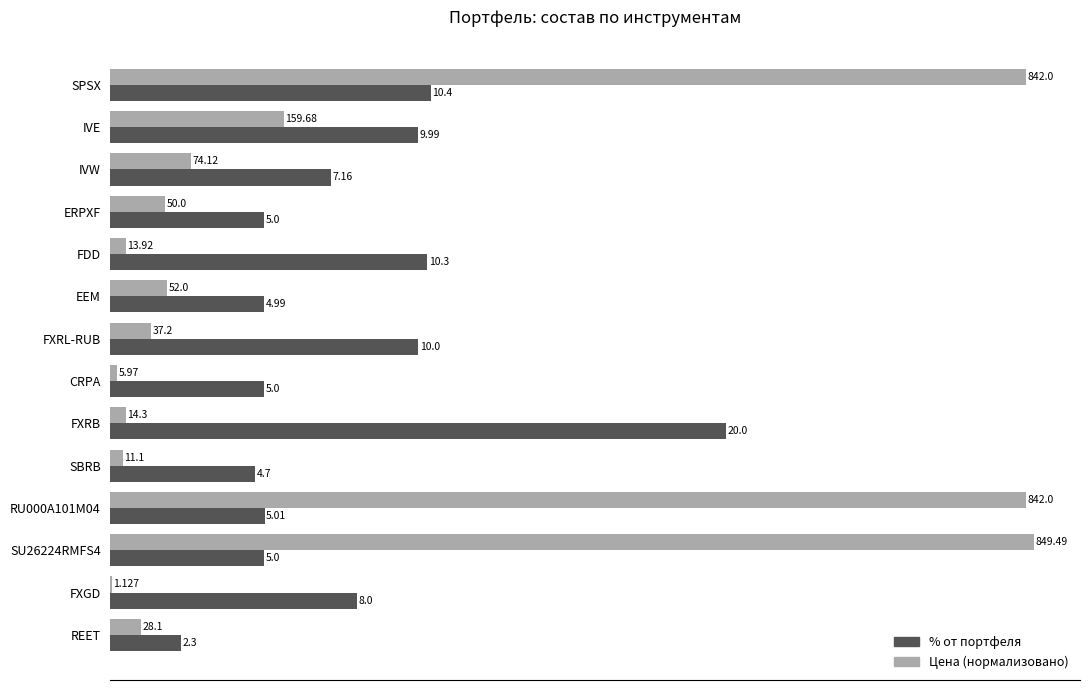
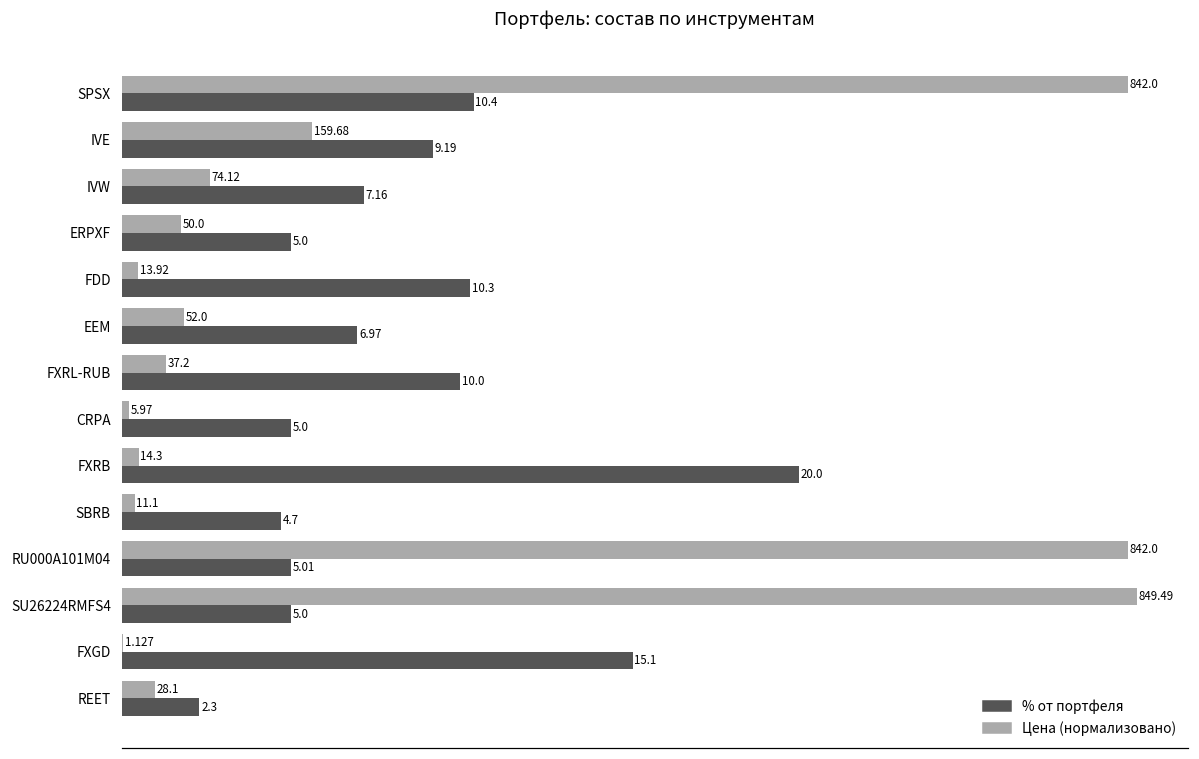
  {
    "% от портфеля": {
      "SPSX": 10.4,
-     "IVE": 9.99,
+     "IVE": 9.19,
      "IVW": 7.16,
      "ERPXF": 5.0,
      "FDD": 10.3,
-     "EEM": 4.99,
+     "EEM": 6.97,
      "FXRL-RUB": 10.0,
      "CRPA": 5.0,
      "FXRB": 20.0,
      "SBRB": 4.7,
      "RU000A101M04": 5.01,
      "SU26224RMFS4": 5.0,
-     "FXGD": 8.0,
+     "FXGD": 15.1,
      "REET": 2.3
    }
  }
